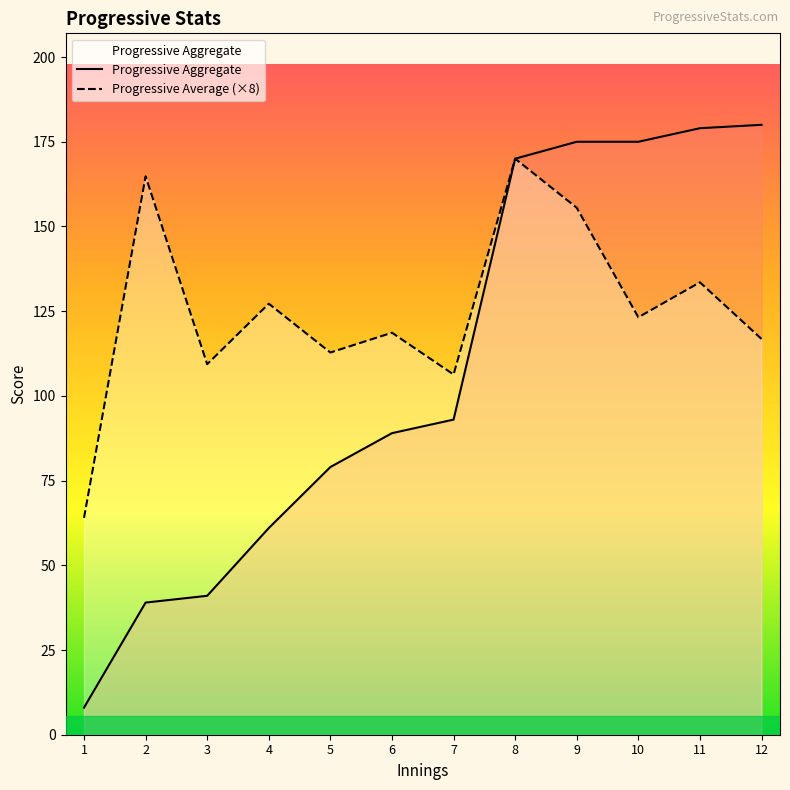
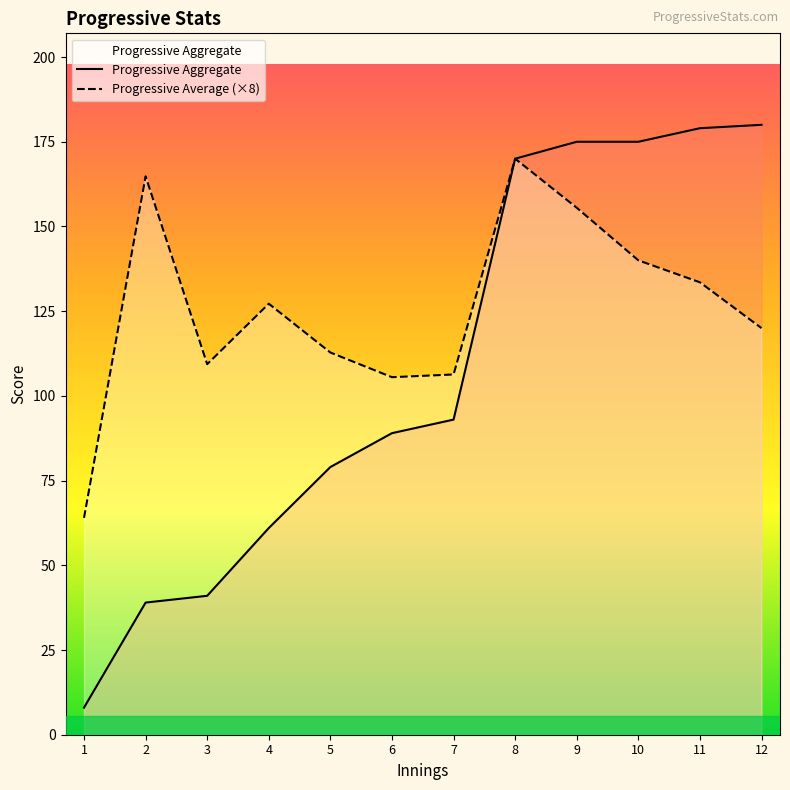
  {
    "Progressive Average (×8)": {
      "1": 64,
      "2": 165,
      "3": 109,
      "4": 127,
      "5": 113,
-     "6": 119,
+     "6": 106,
      "7": 106,
      "9": 156,
-     "10": 123,
+     "10": 140,
      "11": 134,
-     "12": 117
+     "12": 120
    }
  }
